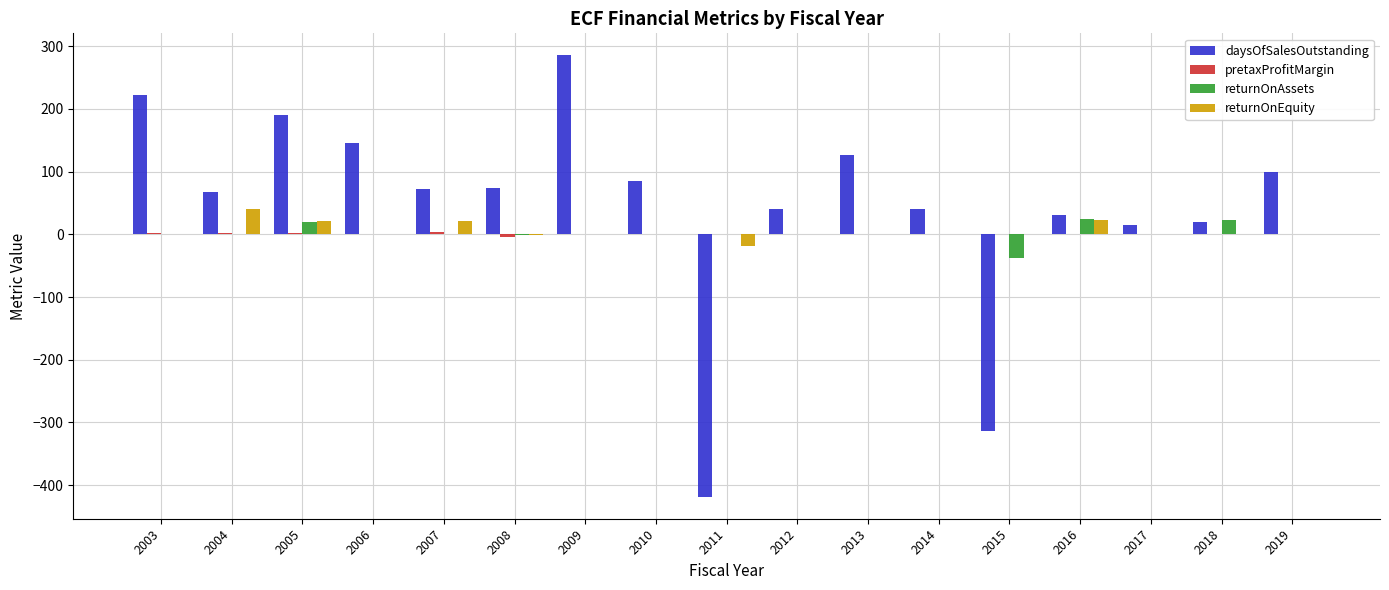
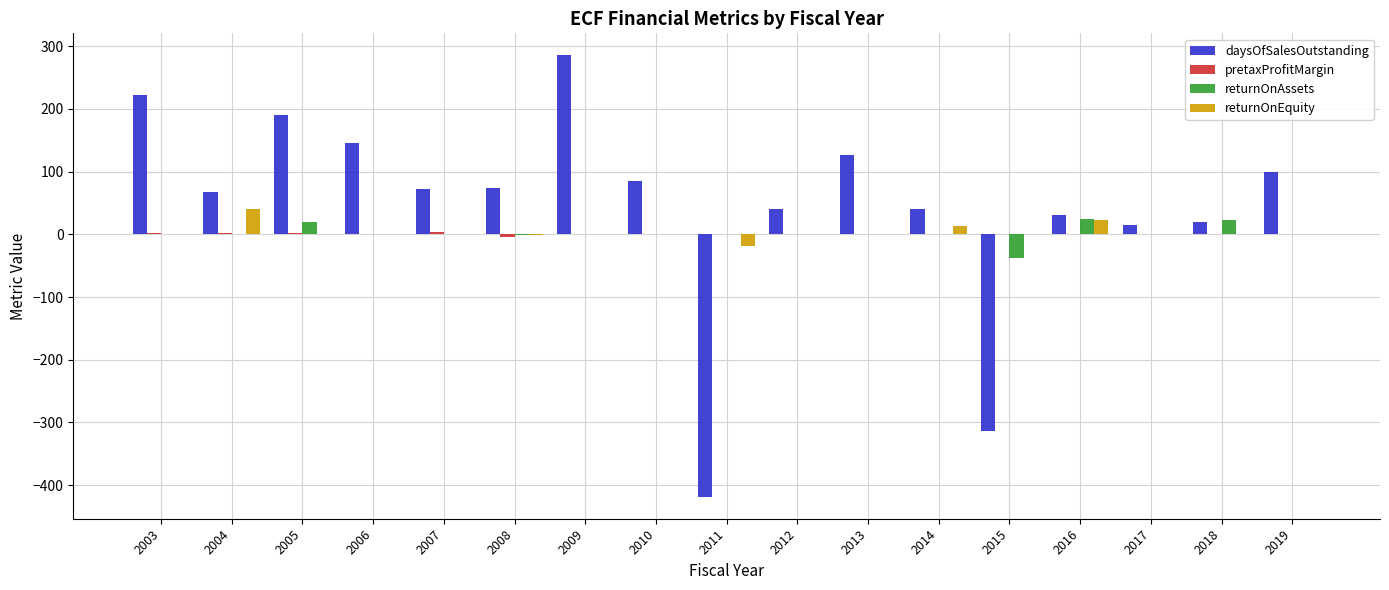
  {
    "daysOfSalesOutstanding": {
      "2003": 220,
      "2004": 70,
      "2005": 190,
      "2006": 150,
      "2007": 70,
      "2008": 70,
      "2009": 290,
      "2010": 80,
      "2011": -420,
      "2012": 40,
      "2013": 130,
      "2014": 40,
      "2015": -310,
      "2016": 30,
      "2017": 20,
      "2018": 20,
      "2019": 100
    },
    "pretaxProfitMargin": {
      "2008": 0
    },
    "returnOnAssets": {
      "2005": 20,
      "2015": -40,
      "2016": 20,
      "2018": 20
    },
    "returnOnEquity": {
      "2004": 40,
-     "2005": 20,
-     "2007": 20,
+     "2005": 0,
+     "2007": 0,
      "2011": -20,
-     "2014": 0,
+     "2014": 10,
      "2016": 20
    }
  }
